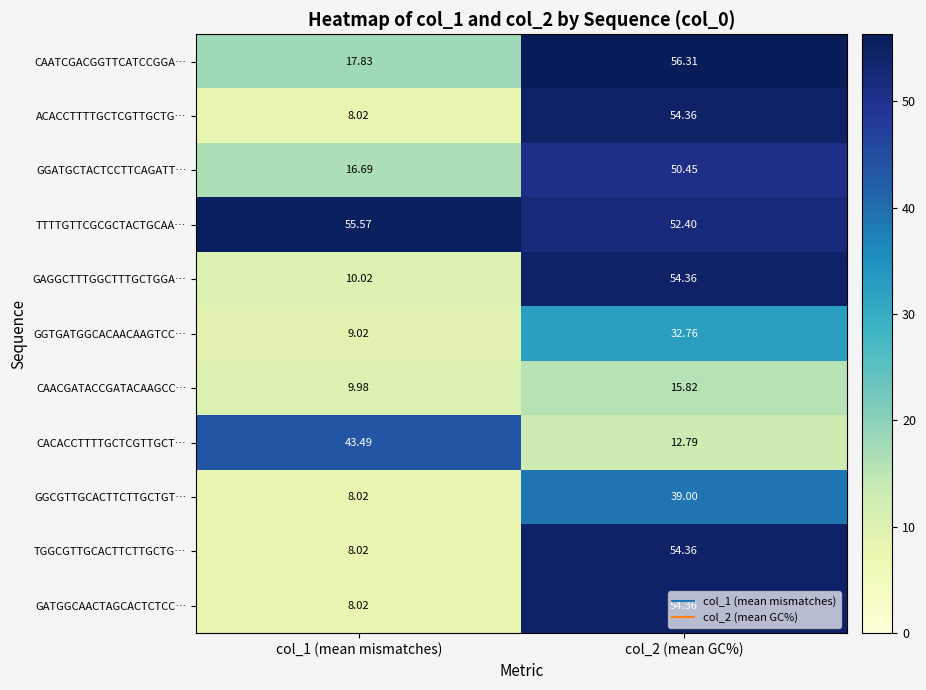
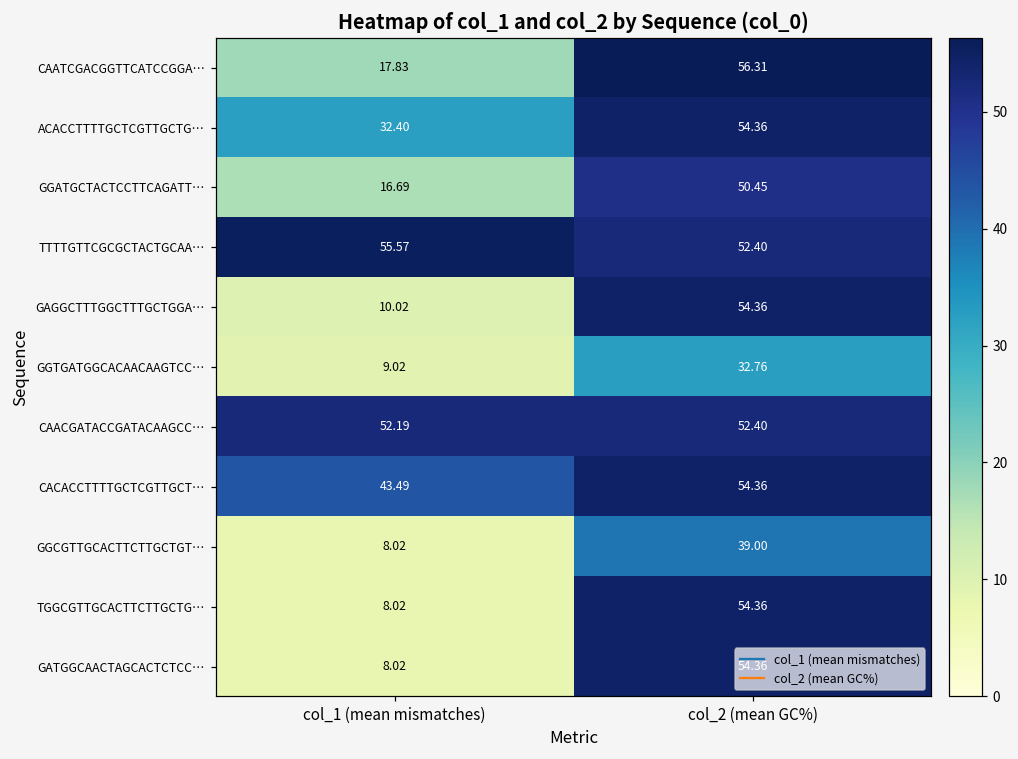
  {
    "CAATCGACGGTTCATCCGGA…": {
      "col_1 (mean mismatches)": 17.83,
      "col_2 (mean GC%)": 56.31
    },
    "ACACCTTTTGCTCGTTGCTG…": {
-     "col_1 (mean mismatches)": 8.02,
+     "col_1 (mean mismatches)": 32.40,
      "col_2 (mean GC%)": 54.36
    },
    "GGATGCTACTCCTTCAGATT…": {
      "col_1 (mean mismatches)": 16.69,
      "col_2 (mean GC%)": 50.45
    },
    "TTTTGTTCGCGCTACTGCAA…": {
      "col_1 (mean mismatches)": 55.57,
      "col_2 (mean GC%)": 52.40
    },
    "GAGGCTTTGGCTTTGCTGGA…": {
      "col_1 (mean mismatches)": 10.02,
      "col_2 (mean GC%)": 54.36
    },
    "GGTGATGGCACAACAAGTCC…": {
      "col_1 (mean mismatches)": 9.02,
      "col_2 (mean GC%)": 32.76
    },
    "CAACGATACCGATACAAGCC…": {
-     "col_1 (mean mismatches)": 9.98,
-     "col_2 (mean GC%)": 15.82
+     "col_1 (mean mismatches)": 52.19,
+     "col_2 (mean GC%)": 52.40
    },
    "CACACCTTTTGCTCGTTGCT…": {
      "col_1 (mean mismatches)": 43.49,
-     "col_2 (mean GC%)": 12.79
+     "col_2 (mean GC%)": 54.36
    },
    "GGCGTTGCACTTCTTGCTGT…": {
      "col_1 (mean mismatches)": 8.02,
      "col_2 (mean GC%)": 39.00
    },
    "TGGCGTTGCACTTCTTGCTG…": {
      "col_1 (mean mismatches)": 8.02,
      "col_2 (mean GC%)": 54.36
    },
    "GATGGCAACTAGCACTCTCC…": {
      "col_1 (mean mismatches)": 8.02
    }
  }
